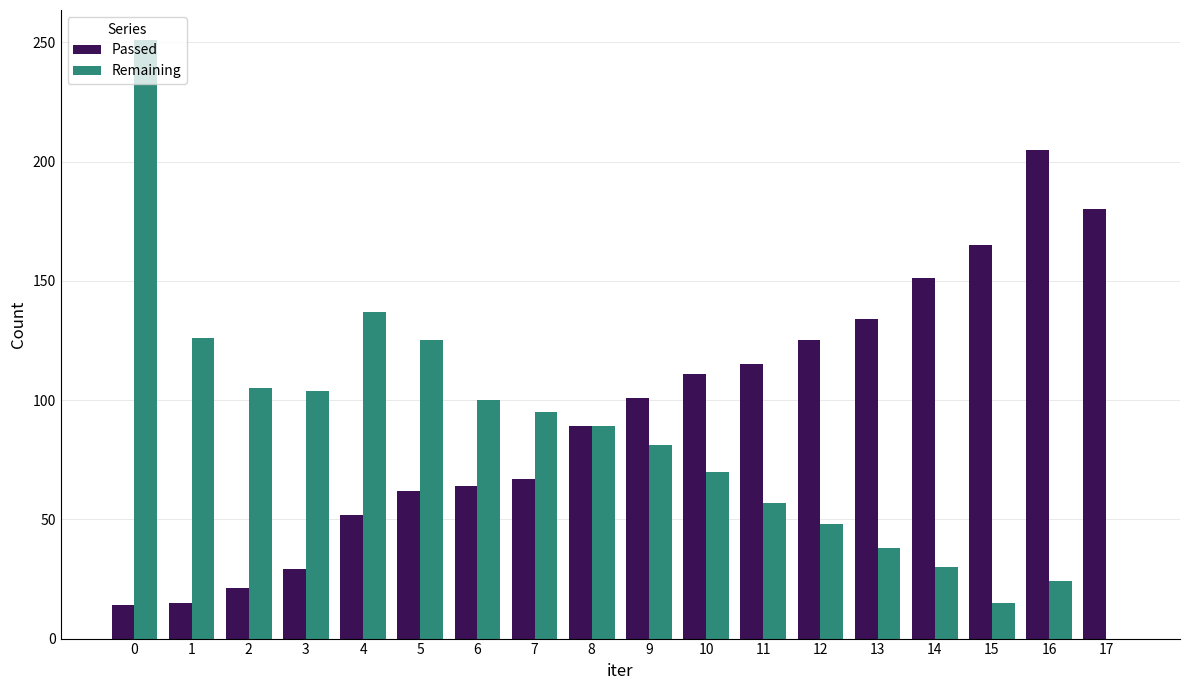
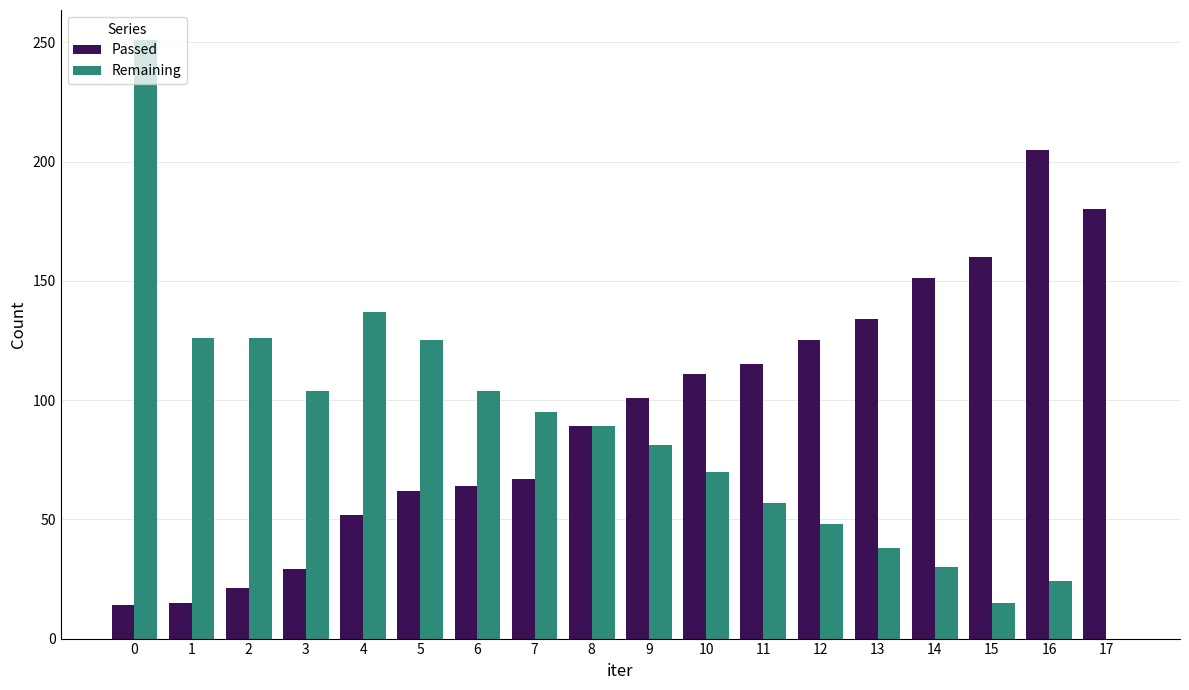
  {
    "Passed": {
      "0": 14,
      "1": 15,
      "2": 21,
      "3": 29,
      "4": 52,
      "5": 62,
      "6": 64,
      "7": 67,
      "8": 89,
      "9": 101,
      "10": 111,
      "11": 115,
      "12": 125,
      "13": 134,
      "14": 151,
-     "15": 165,
+     "15": 160,
      "16": 205,
      "17": 180
    },
    "Remaining": {
      "1": 126,
-     "2": 105,
+     "2": 126,
      "3": 104,
      "4": 137,
      "5": 125,
-     "6": 100,
+     "6": 104,
      "7": 95,
      "8": 89,
      "9": 81,
      "10": 70,
      "11": 57,
      "12": 48,
      "13": 38,
      "14": 30,
      "15": 15,
      "16": 24,
      "17": 0
    }
  }
